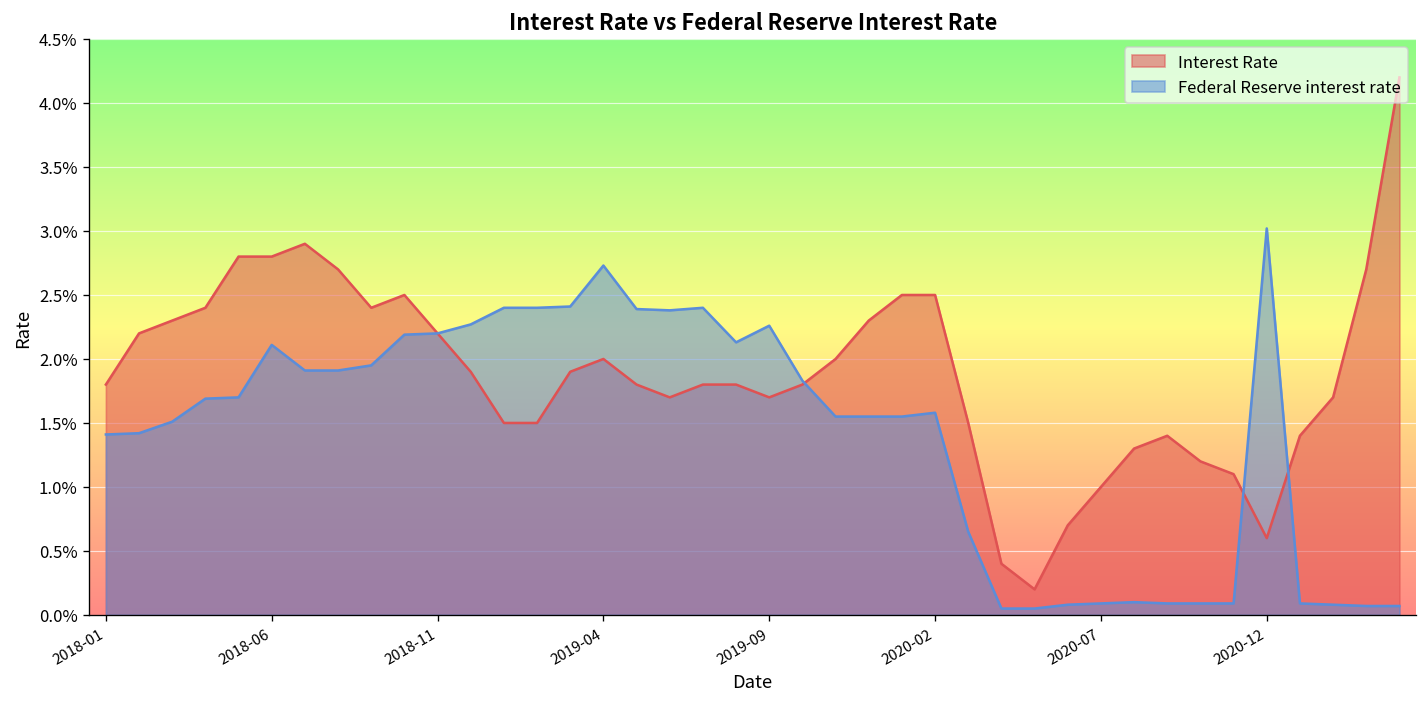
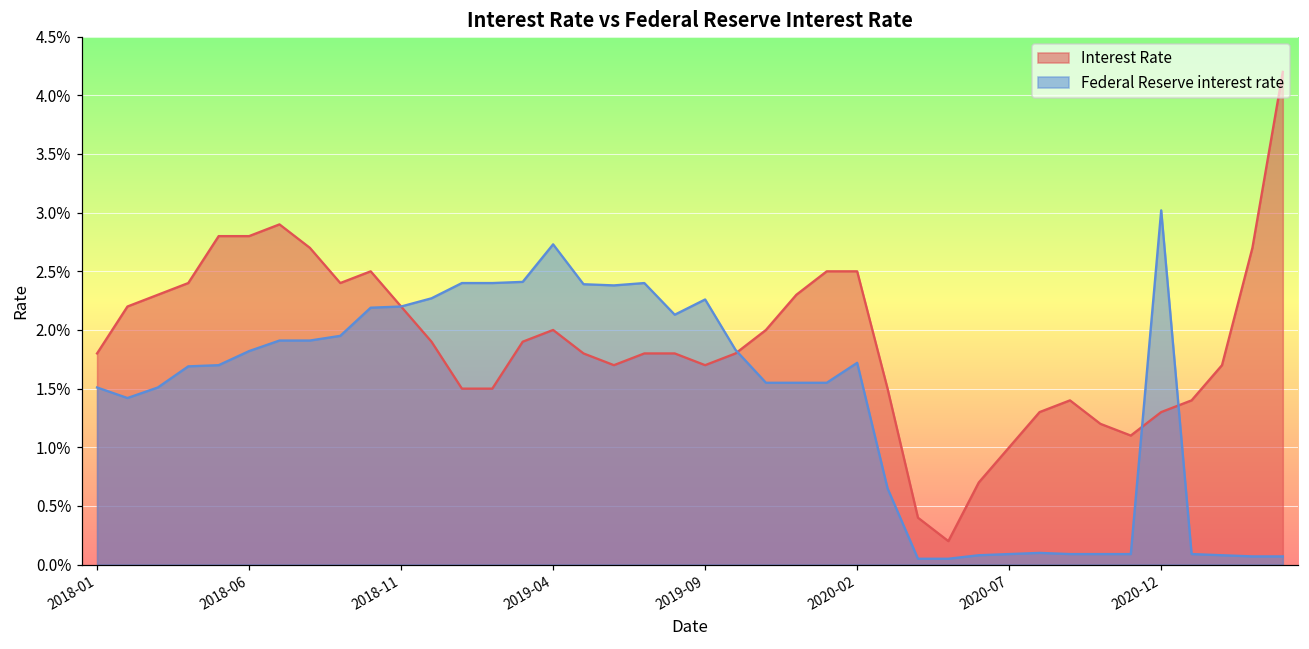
  {
    "Interest Rate": {
      "2018-01": "1.80%",
      "2018-06": "2.80%",
      "2019-04": "2.00%",
      "2019-09": "1.70%",
      "2020-02": "2.50%",
      "2020-07": "1.00%",
-     "2020-12": "0.60%"
+     "2020-12": "1.30%"
    },
    "Federal Reserve interest rate": {
-     "2018-01": "1.41%",
-     "2018-06": "2.11%",
+     "2018-01": "1.51%",
+     "2018-06": "1.82%",
      "2019-04": "2.73%",
      "2019-09": "2.26%",
-     "2020-02": "1.58%",
+     "2020-02": "1.72%",
      "2020-07": "0.09%",
      "2020-12": "3.02%"
    }
  }
